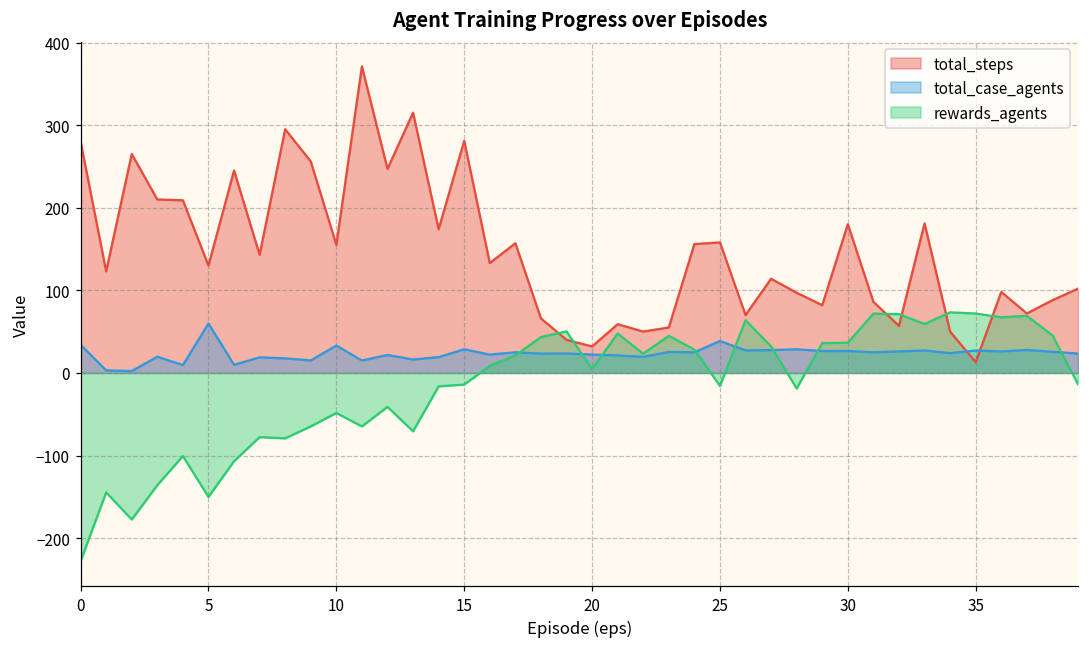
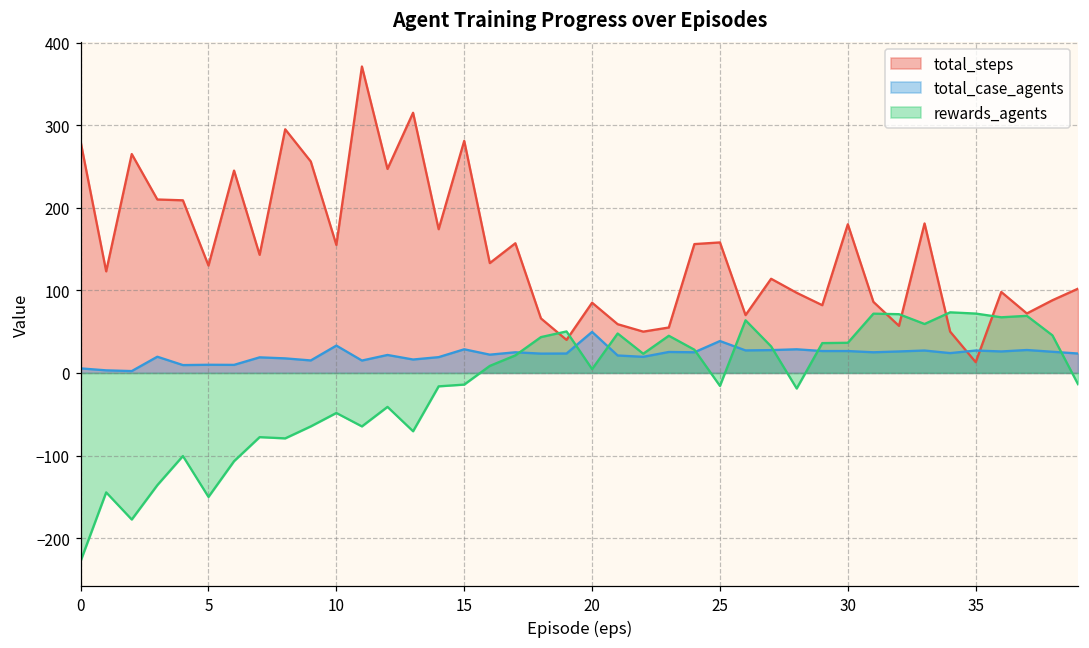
  {
    "total_steps": {
      "0": 280,
      "5": 130,
      "10": 160,
      "15": 280,
-     "20": 30,
+     "20": 90,
      "25": 160,
      "30": 180,
      "35": 10
    },
    "total_case_agents": {
-     "0": 30,
-     "5": 60,
+     "0": 10,
+     "5": 10,
      "10": 30,
      "15": 30,
-     "20": 20,
+     "20": 50,
      "25": 40,
      "30": 30,
      "35": 30
    }
  }
